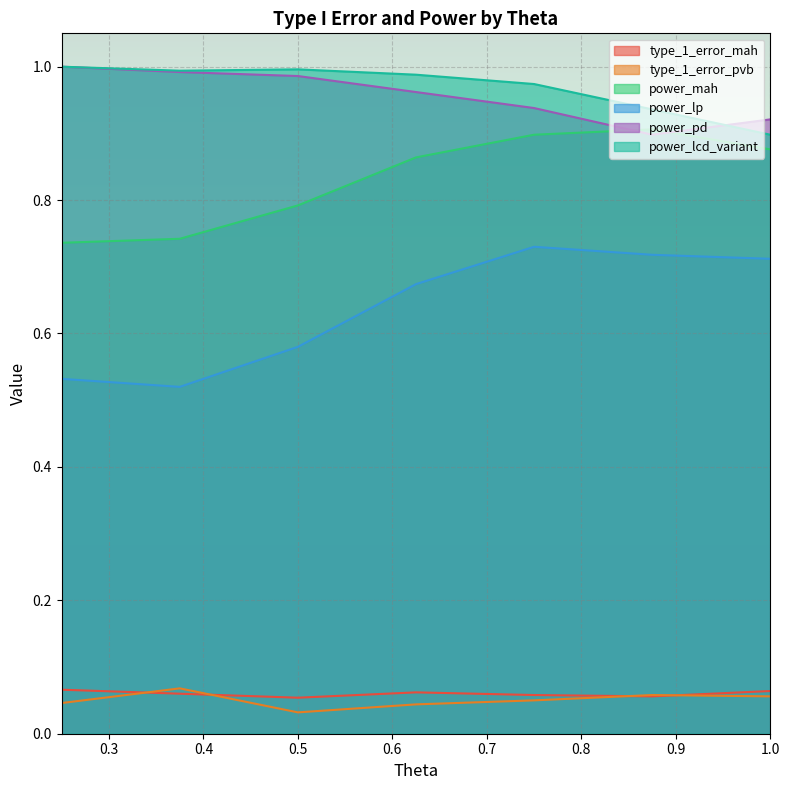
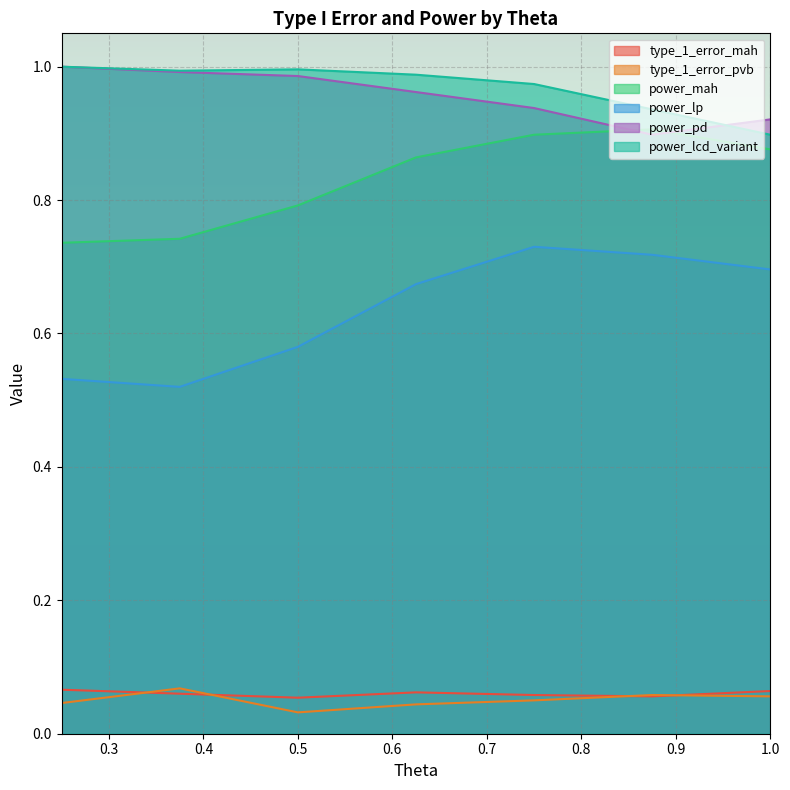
  {
    "power_lp": {
      "0.5": 0.58,
-     "1.0": 0.71
+     "1.0": 0.70
    },
    "power_pd": {
      "0.5": 0.99,
      "1.0": 0.92
    }
  }
